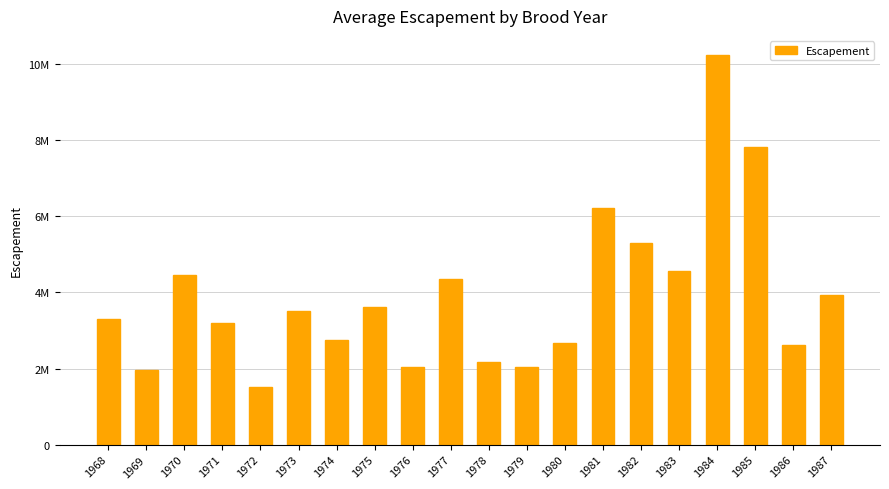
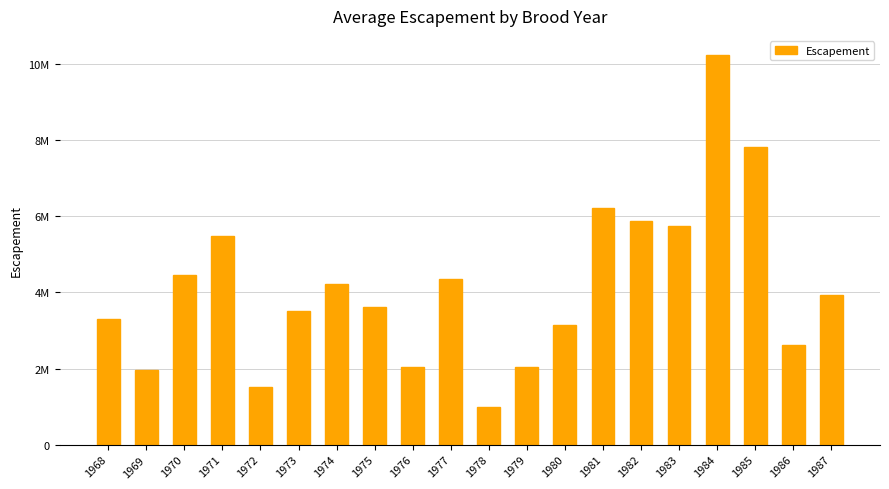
  {
    "1968": 3300000,
    "1969": 2000000,
    "1970": 4400000,
-   "1971": 3200000,
+   "1971": 5500000,
    "1972": 1500000,
    "1973": 3500000,
-   "1974": 2700000,
+   "1974": 4200000,
    "1975": 3600000,
    "1976": 2000000,
    "1977": 4400000,
-   "1978": 2200000,
+   "1978": 1000000,
    "1979": 2000000,
-   "1980": 2700000,
+   "1980": 3100000,
    "1981": 6200000,
-   "1982": 5300000,
-   "1983": 4600000,
+   "1982": 5900000,
+   "1983": 5700000,
    "1984": 10200000,
    "1985": 7800000,
    "1986": 2600000,
    "1987": 3900000
  }
